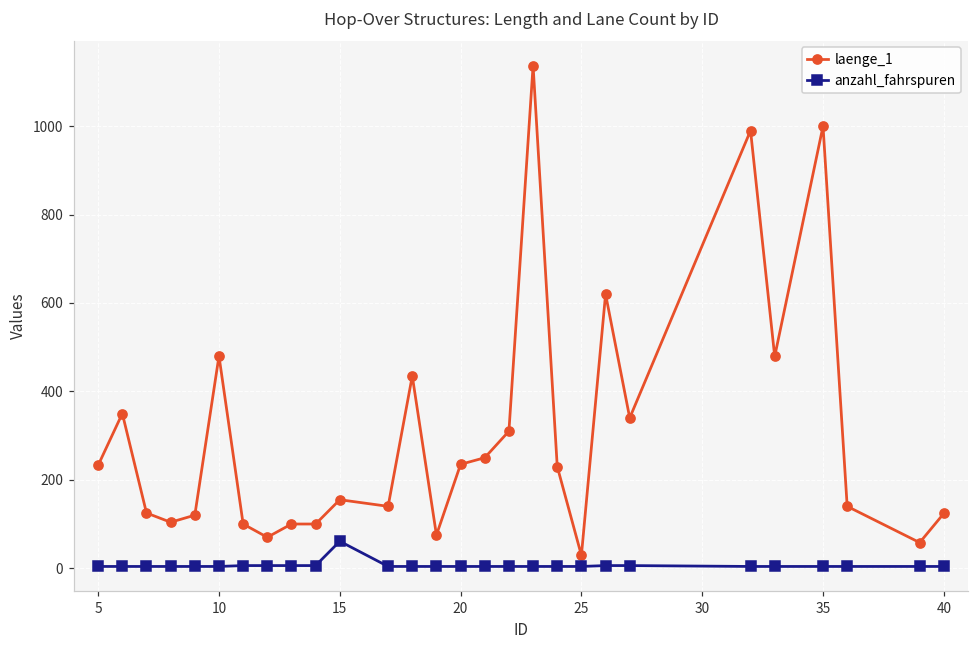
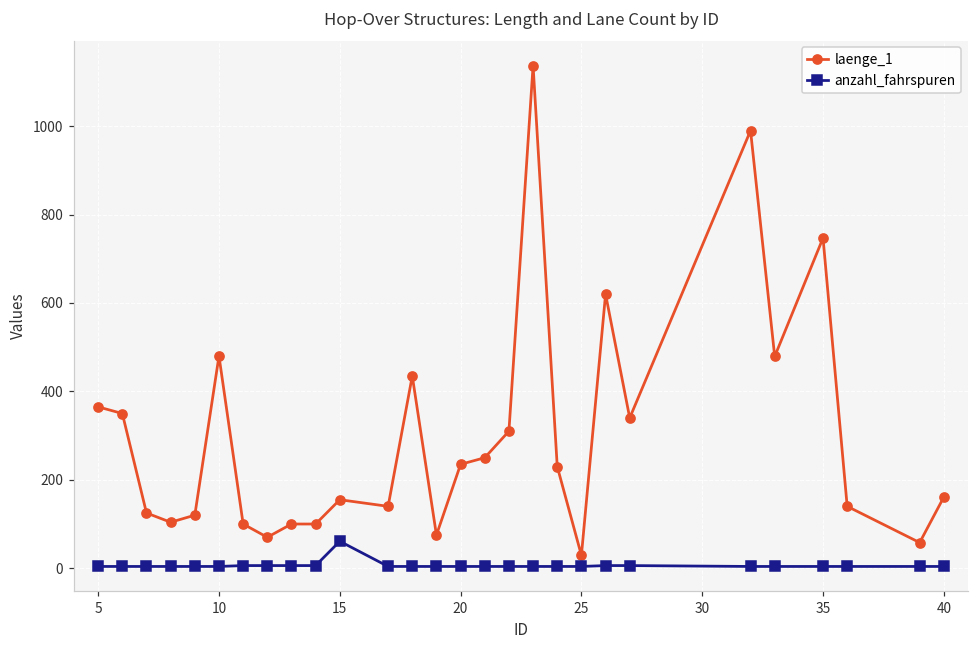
  {
    "laenge_1": {
-     "5": 230,
+     "5": 370,
      "10": 480,
      "15": 160,
      "20": 240,
      "25": 30,
-     "35": 1000,
-     "40": 120
+     "35": 750,
+     "40": 160
    },
    "anzahl_fahrspuren": {
      "5": 0,
      "10": 0,
      "15": 60,
      "20": 0,
      "25": 0,
      "35": 0,
      "40": 0
    }
  }
